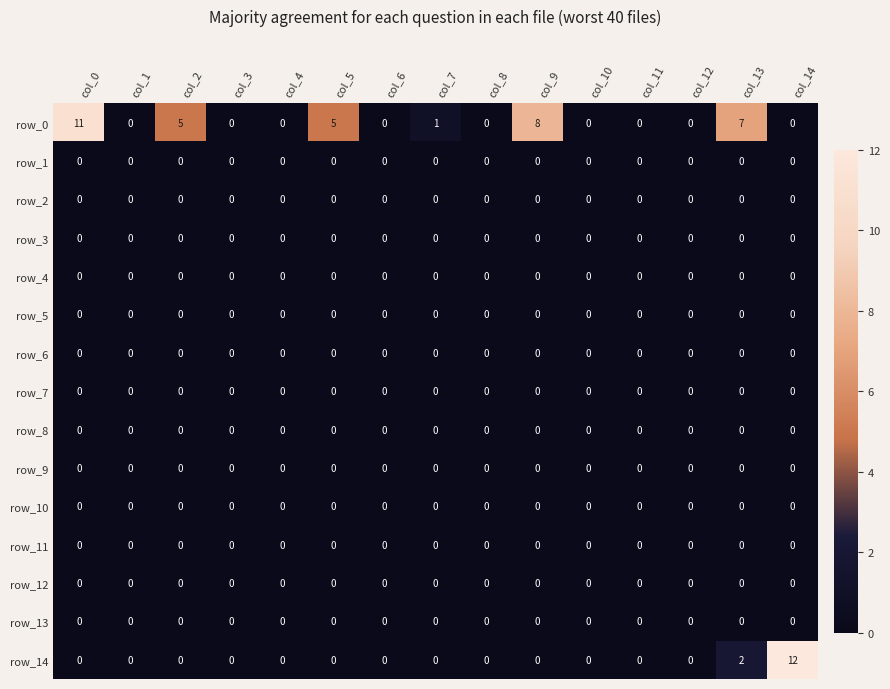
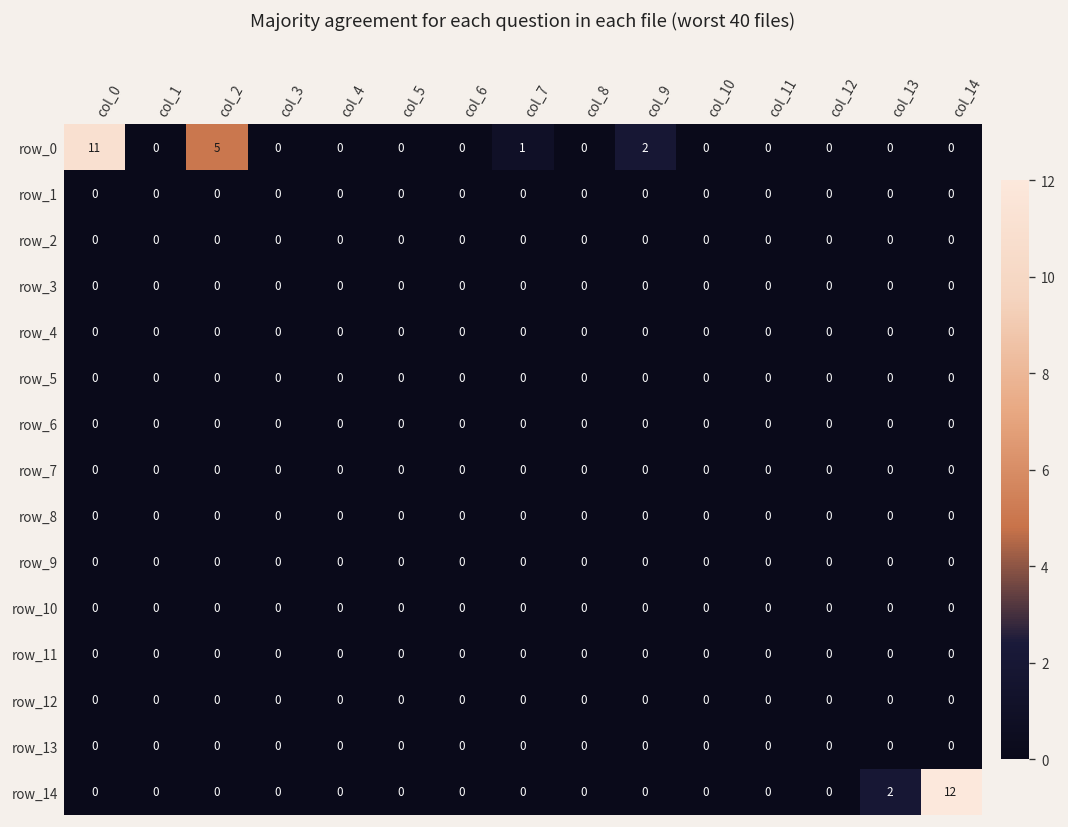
  {
    "row_0": {
      "col_0": 11,
      "col_1": 0,
      "col_2": 5,
      "col_3": 0,
      "col_4": 0,
-     "col_5": 5,
+     "col_5": 0,
      "col_6": 0,
      "col_7": 1,
      "col_8": 0,
-     "col_9": 8,
+     "col_9": 2,
      "col_10": 0,
      "col_11": 0,
      "col_12": 0,
-     "col_13": 7,
+     "col_13": 0,
      "col_14": 0
    }
  }
